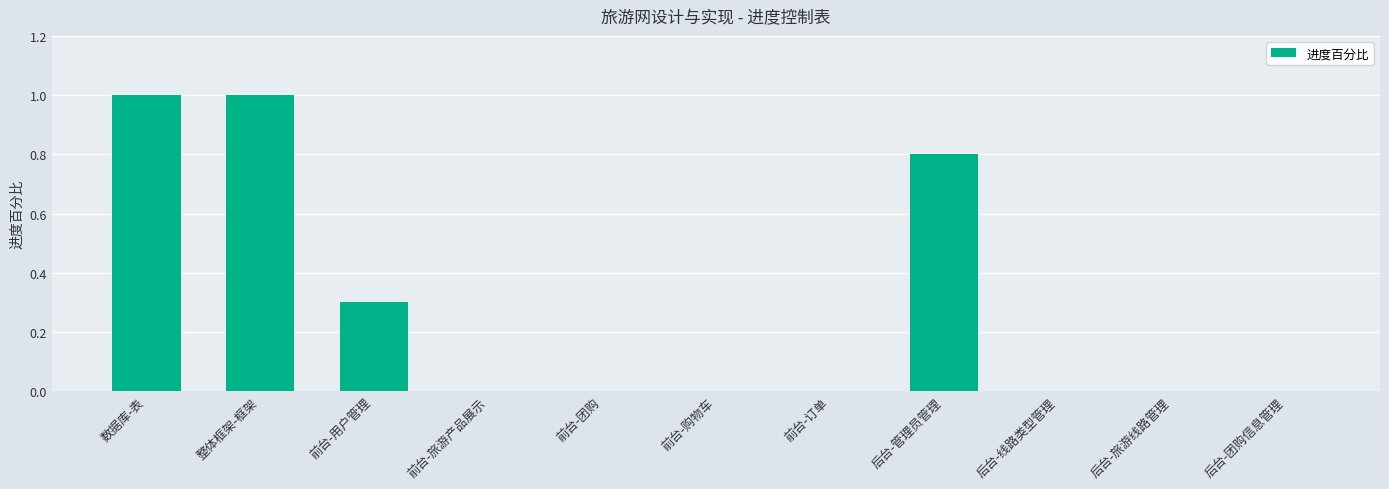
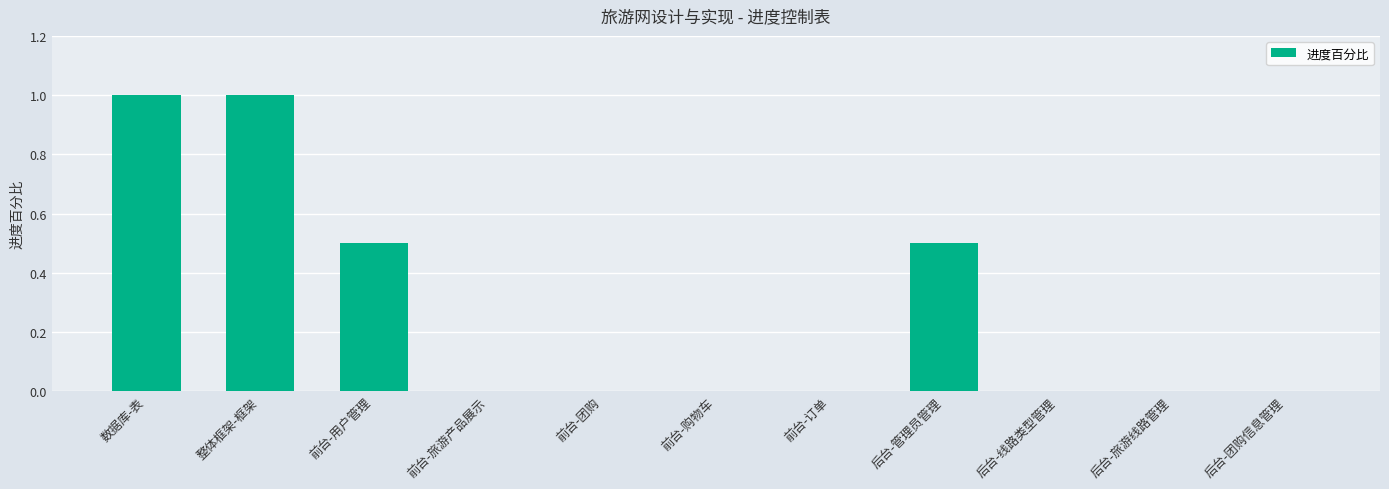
  {
    "数据库-表": 1.0,
    "整体框架-框架": 1.0,
-   "前台-用户管理": 0.3,
+   "前台-用户管理": 0.5,
    "前台-旅游产品展示": 0.0,
    "前台-团购": 0.0,
    "前台-购物车": 0.0,
    "前台-订单": 0.0,
-   "后台-管理员管理": 0.8,
+   "后台-管理员管理": 0.5,
    "后台-线路类型管理": 0.0,
    "后台-旅游线路管理": 0.0,
    "后台-团购信息管理": 0.0
  }
